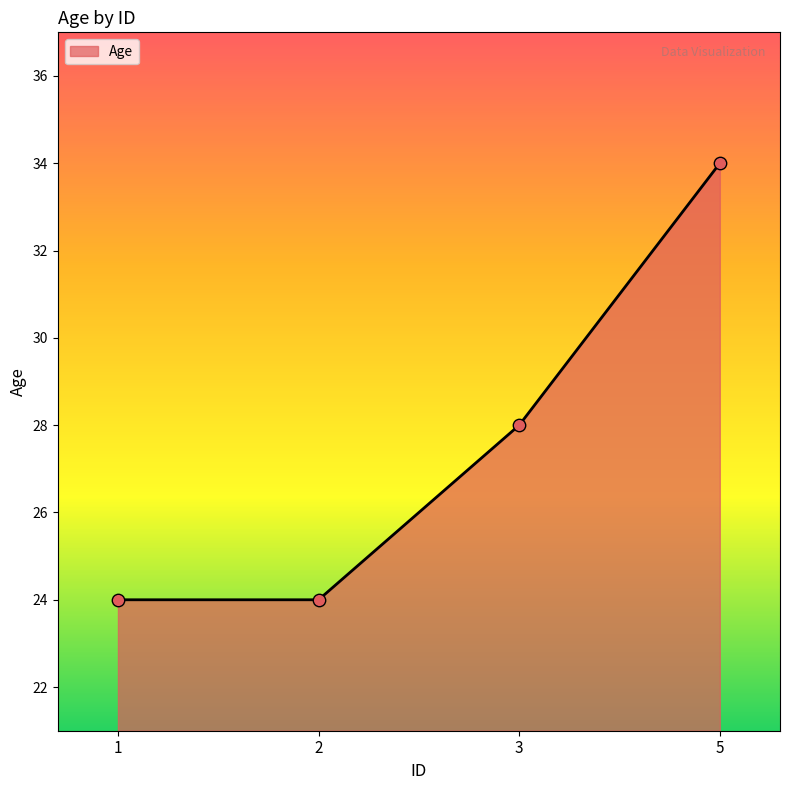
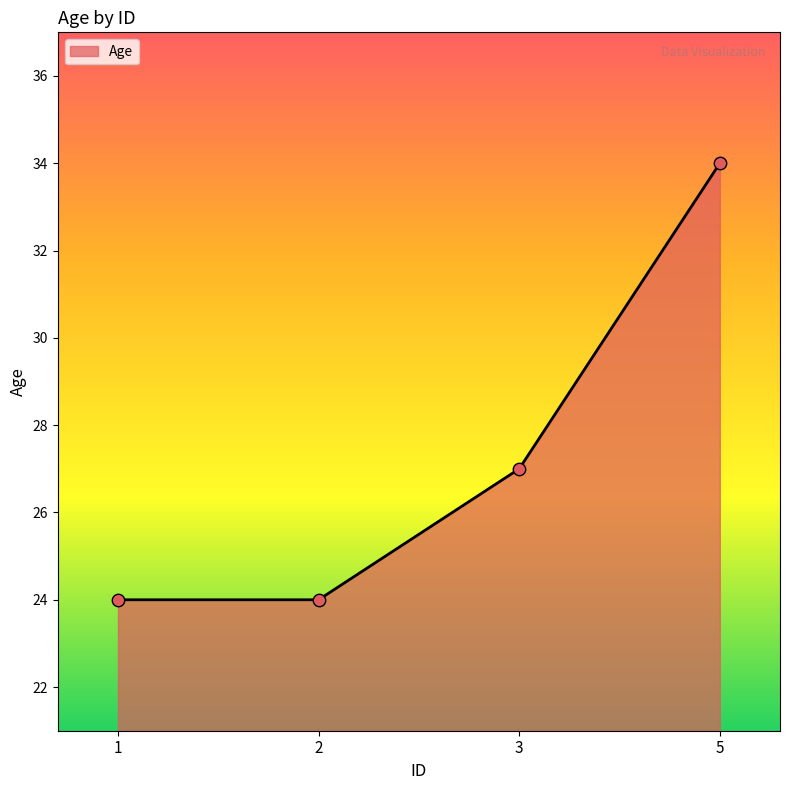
  {
    "1": 24,
    "2": 24,
-   "3": 28,
+   "3": 27,
    "5": 34
  }
